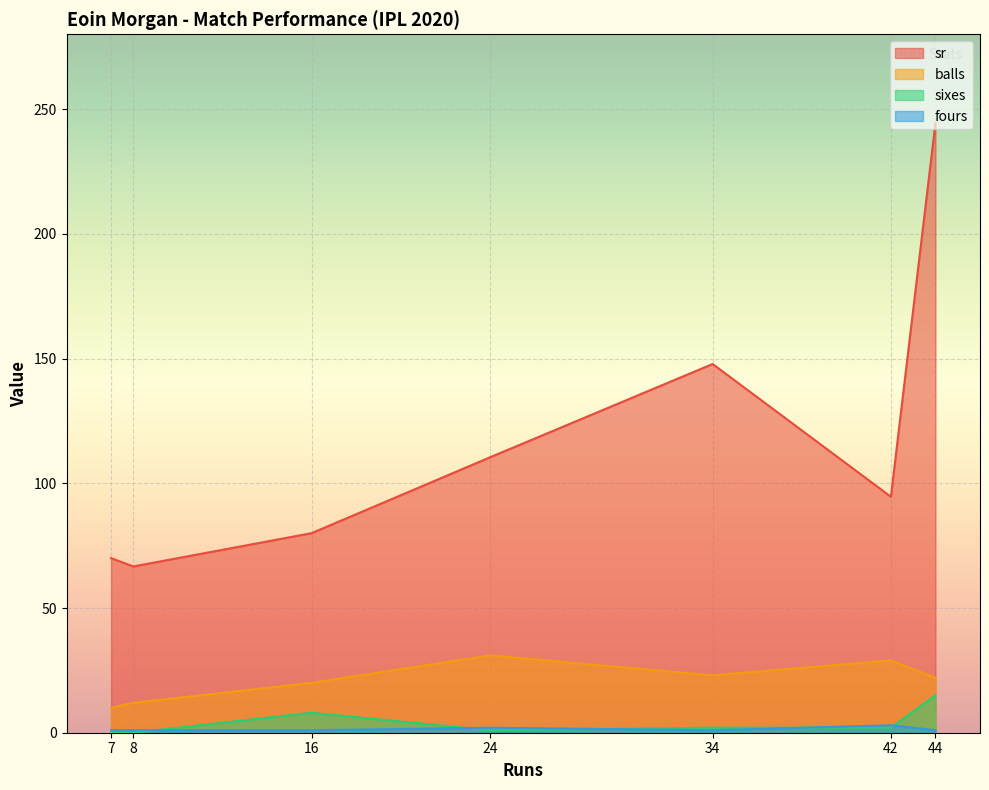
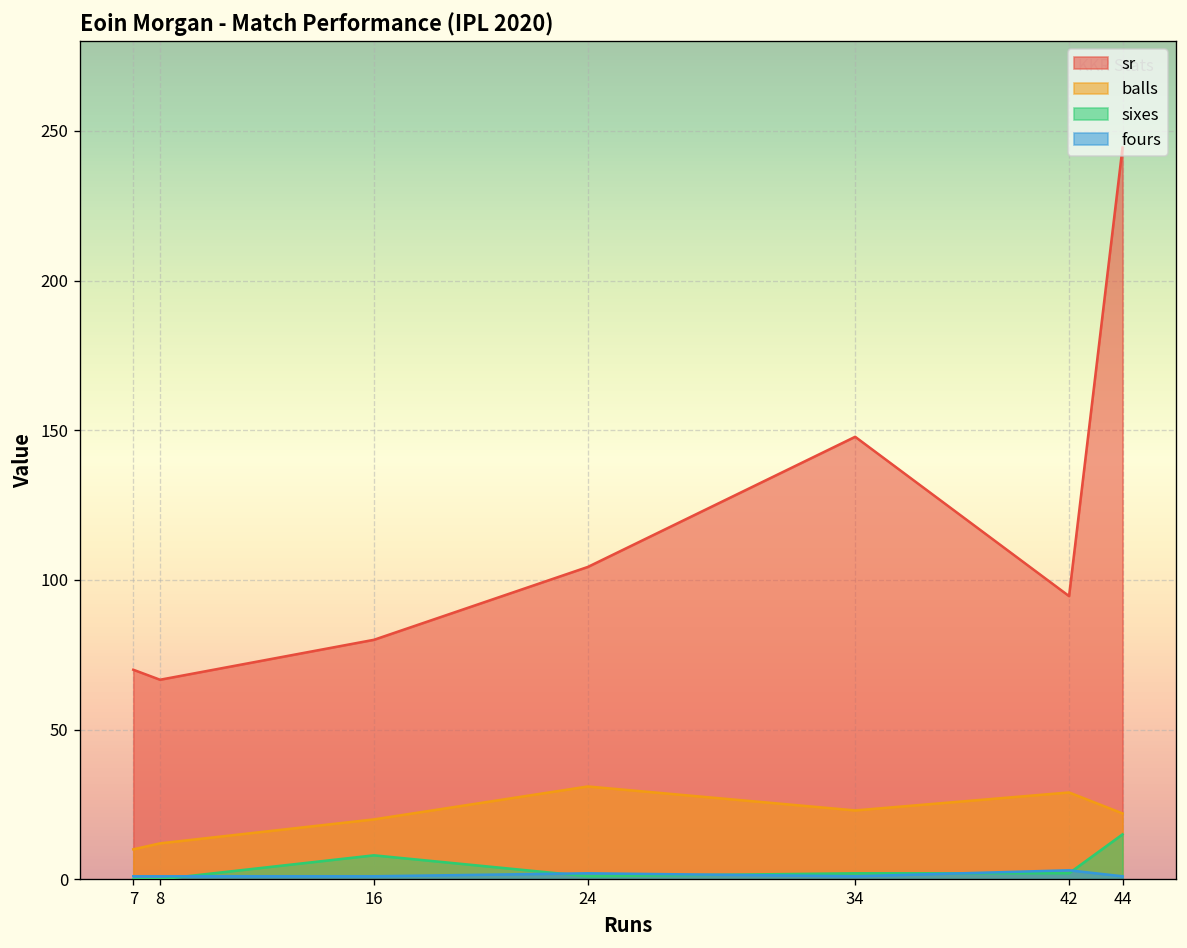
  {
    "sr": {
      "7": 70,
      "8": 67,
      "16": 80,
-     "24": 110,
+     "24": 104,
      "34": 148,
      "42": 95
    },
    "balls": {
      "7": 10,
      "8": 12,
      "16": 20,
      "24": 31,
      "34": 23,
      "42": 29,
      "44": 22
    },
    "sixes": {
      "16": 8,
      "44": 15
    },
    "fours": {
      "16": 1,
      "44": 1
    }
  }
